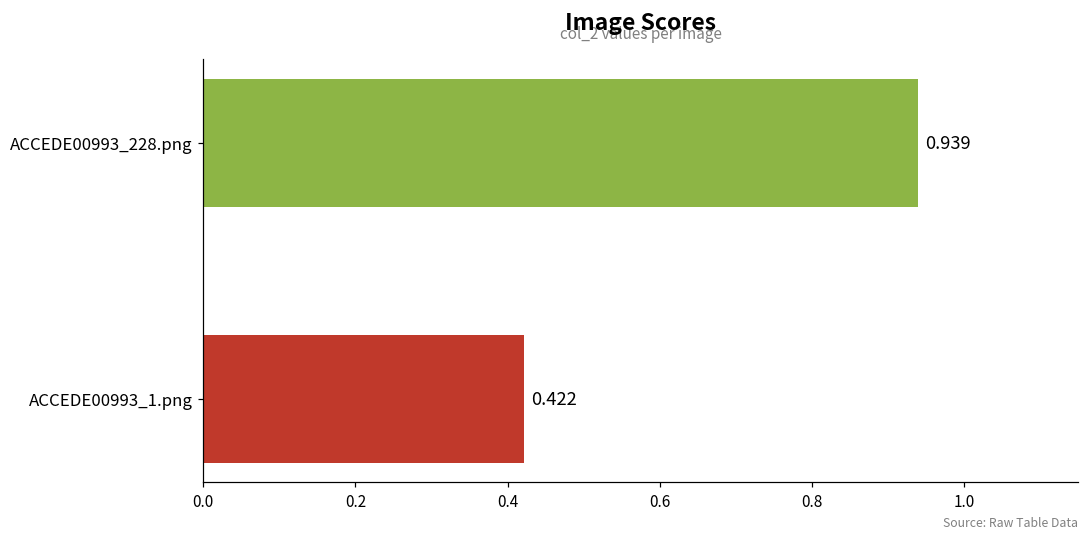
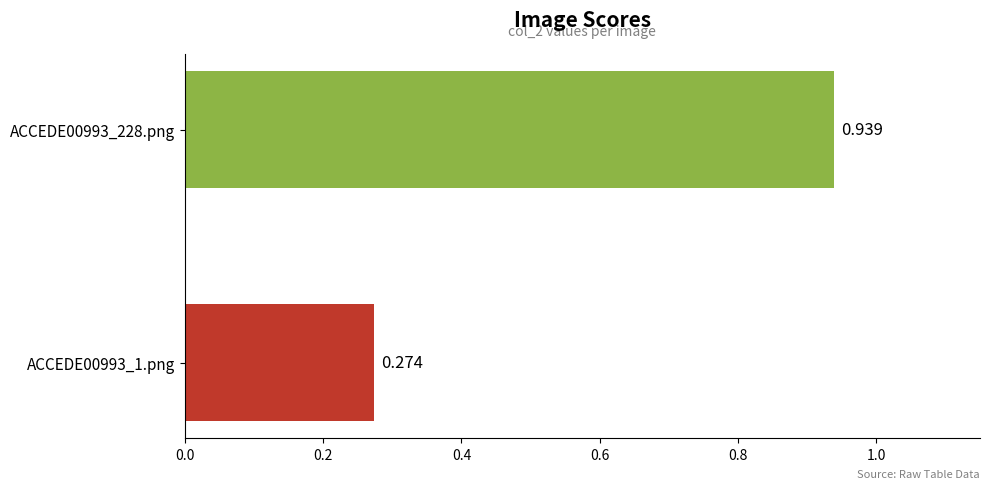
  {
    "ACCEDE00993_228.png": 0.939,
-   "ACCEDE00993_1.png": 0.422
+   "ACCEDE00993_1.png": 0.274
  }
